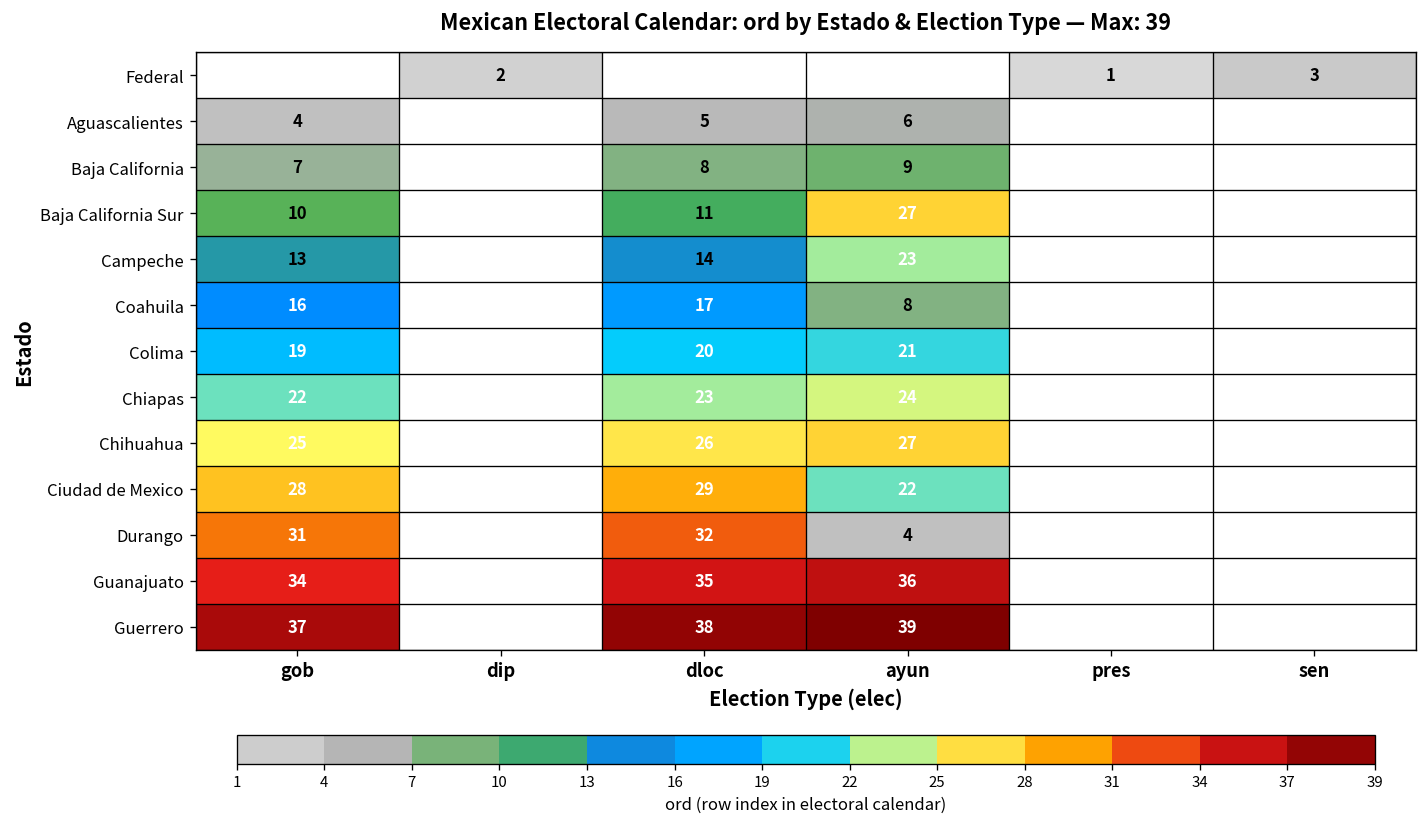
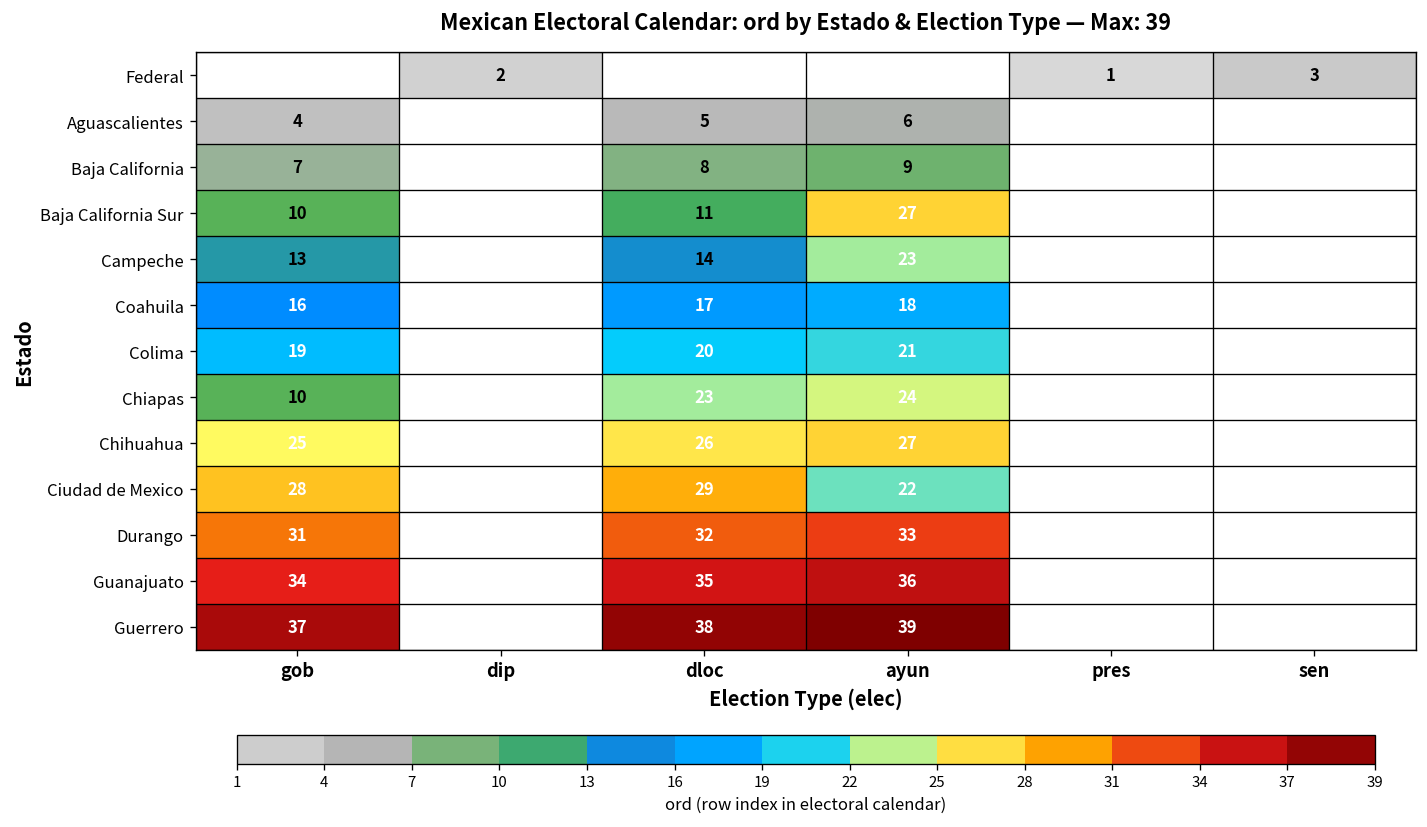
  {
    "Federal": {
      "dip": 2,
      "pres": 1,
      "sen": 3
    },
    "Aguascalientes": {
      "gob": 4,
      "dloc": 5,
      "ayun": 6
    },
    "Baja California": {
      "gob": 7,
      "dloc": 8,
      "ayun": 9
    },
    "Baja California Sur": {
      "gob": 10,
      "dloc": 11,
      "ayun": 27
    },
    "Campeche": {
      "gob": 13,
      "dloc": 14,
      "ayun": 23
    },
    "Coahuila": {
      "gob": 16,
      "dloc": 17,
-     "ayun": 8
+     "ayun": 18
    },
    "Colima": {
      "gob": 19,
      "dloc": 20,
      "ayun": 21
    },
    "Chiapas": {
-     "gob": 22,
+     "gob": 10,
      "dloc": 23,
      "ayun": 24
    },
    "Chihuahua": {
      "gob": 25,
      "dloc": 26,
      "ayun": 27
    },
    "Ciudad de Mexico": {
      "gob": 28,
      "dloc": 29,
      "ayun": 22
    },
    "Durango": {
      "gob": 31,
      "dloc": 32,
-     "ayun": 4
+     "ayun": 33
    },
    "Guanajuato": {
      "gob": 34,
      "dloc": 35,
      "ayun": 36
    },
    "Guerrero": {
      "gob": 37,
      "dloc": 38,
      "ayun": 39
    }
  }
